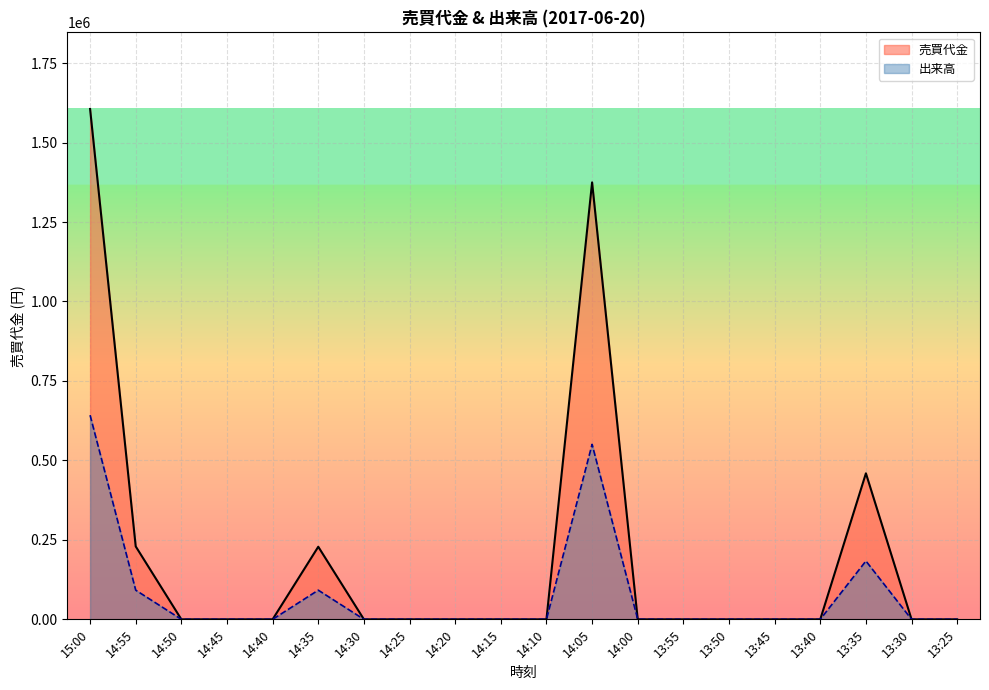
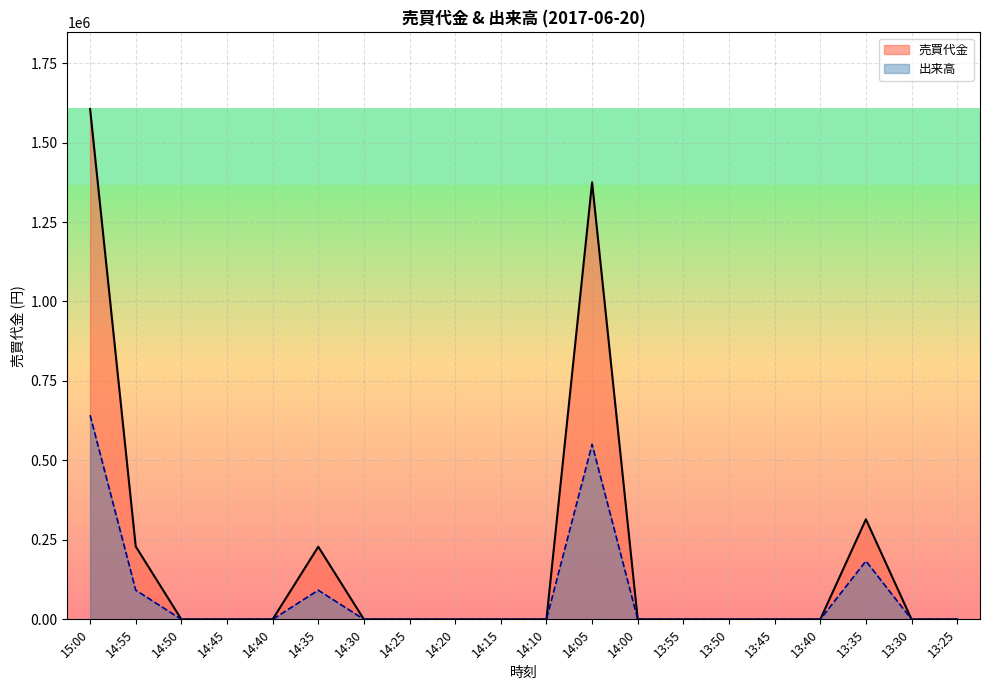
  {
    "売買代金": {
      "15:00": 1610000,
      "14:55": 230000,
      "14:35": 230000,
      "14:05": 1370000,
-     "13:35": 460000
+     "13:35": 310000
    },
    "出来高": {
      "15:00": 640000,
      "14:55": 90000,
      "14:35": 90000,
      "14:05": 550000,
      "13:35": 180000
    }
  }
